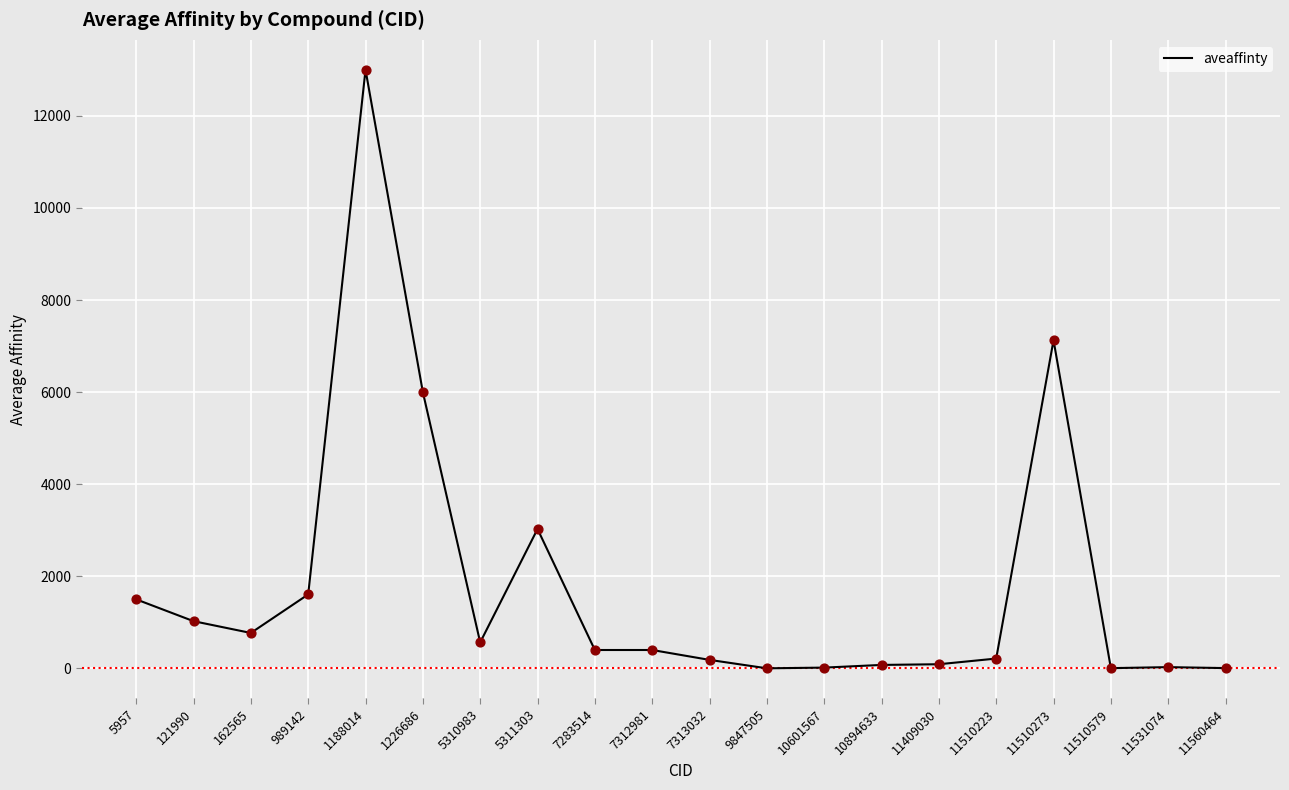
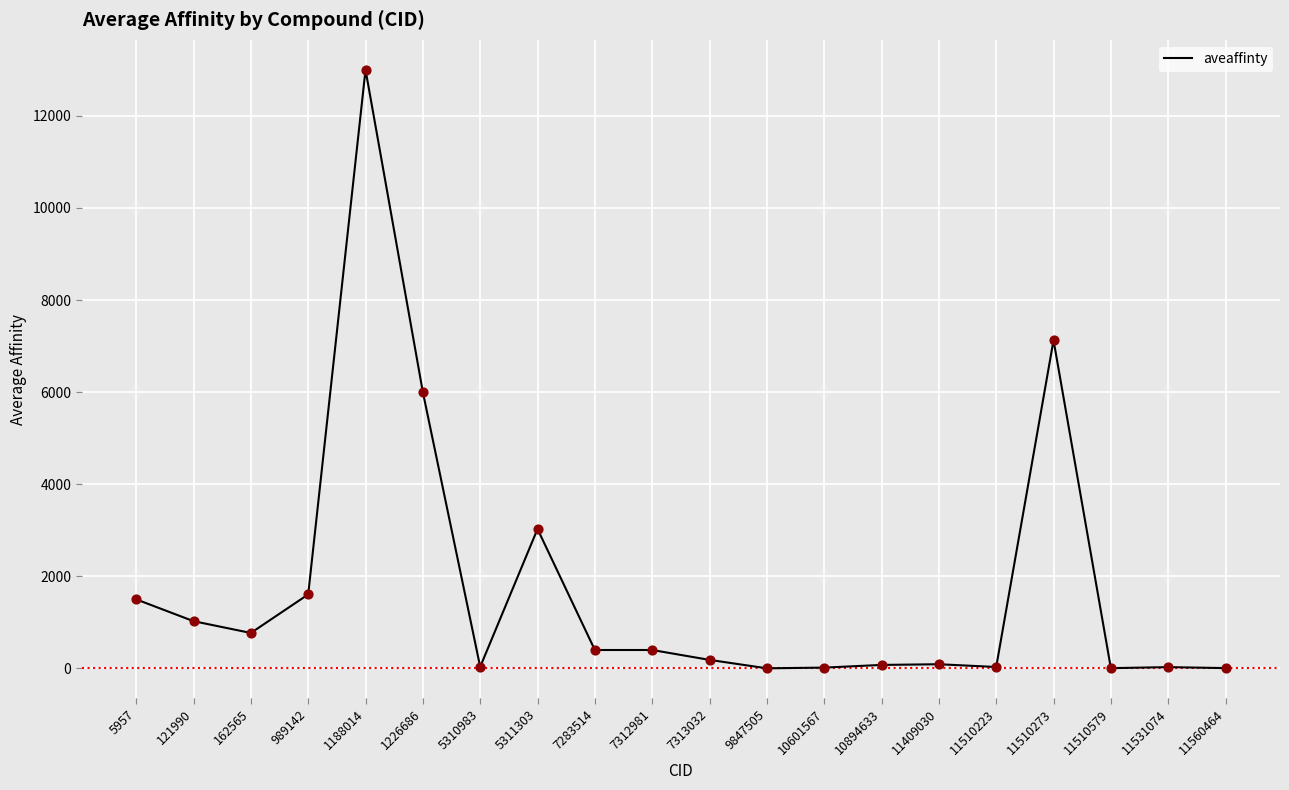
  {
    "5957": 1500,
    "121990": 1000,
    "162565": 800,
    "989142": 1600,
    "1188014": 13000,
    "1226686": 6000,
-   "5310983": 600,
+   "5310983": 0,
    "5311303": 3000,
    "7283514": 400,
    "7312981": 400,
    "7313032": 200,
    "9847505": 0,
    "10601567": 0,
    "10894633": 100,
    "11409030": 100,
-   "11510223": 200,
+   "11510223": 0,
    "11510273": 7100,
    "11510579": 0,
    "11531074": 0,
    "11560464": 0
  }
